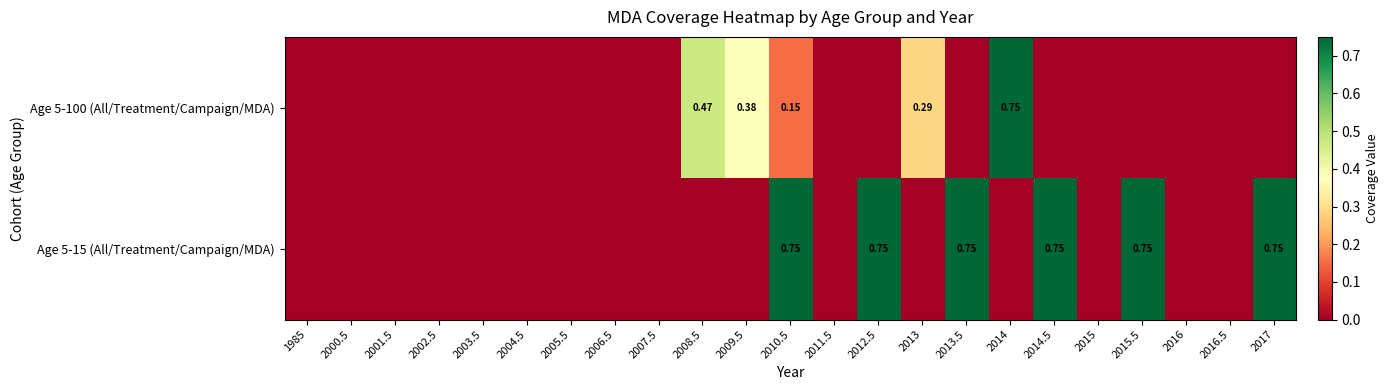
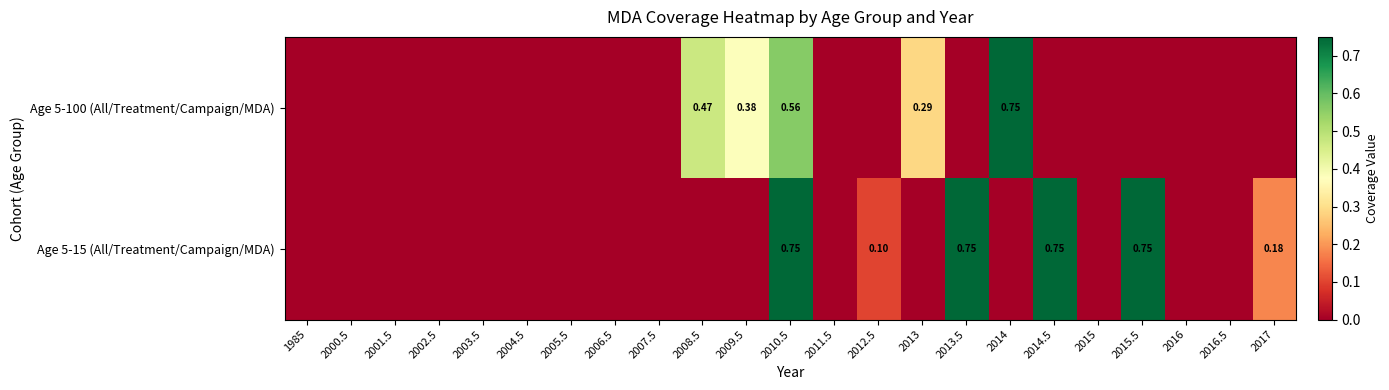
  {
    "Age 5-100 (All/Treatment/Campaign/MDA)": {
      "2008.5": 0.47,
      "2009.5": 0.38,
-     "2010.5": 0.15,
+     "2010.5": 0.56,
      "2013": 0.29,
      "2014": 0.75
    },
    "Age 5-15 (All/Treatment/Campaign/MDA)": {
      "2010.5": 0.75,
-     "2012.5": 0.75,
+     "2012.5": 0.10,
      "2013.5": 0.75,
      "2014.5": 0.75,
      "2015.5": 0.75,
-     "2017": 0.75
+     "2017": 0.18
    }
  }
